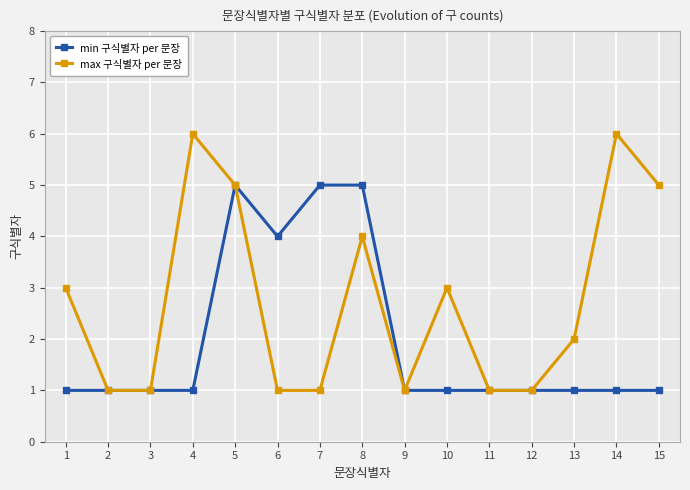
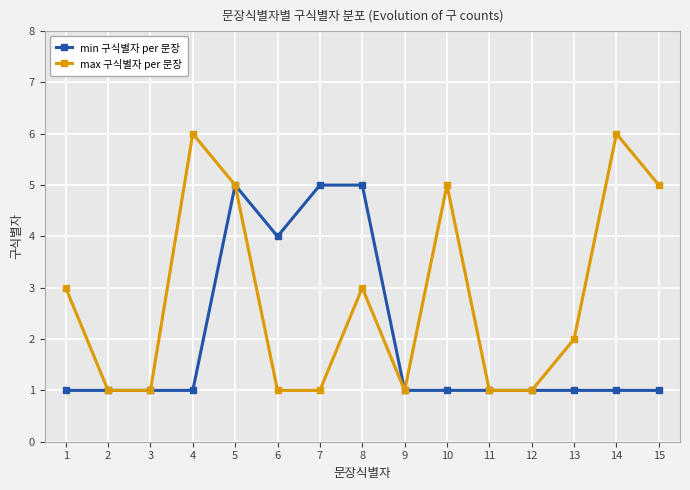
  {
    "min 구식별자 per 문장": {
      "1": 1,
      "4": 1,
      "6": 4,
      "7": 5,
      "8": 5,
      "10": 1,
      "13": 1,
      "14": 1,
      "15": 1
    },
    "max 구식별자 per 문장": {
      "1": 3,
      "4": 6,
      "6": 1,
      "7": 1,
-     "8": 4,
-     "10": 3,
+     "8": 3,
+     "10": 5,
      "13": 2,
      "14": 6,
      "15": 5
    }
  }
